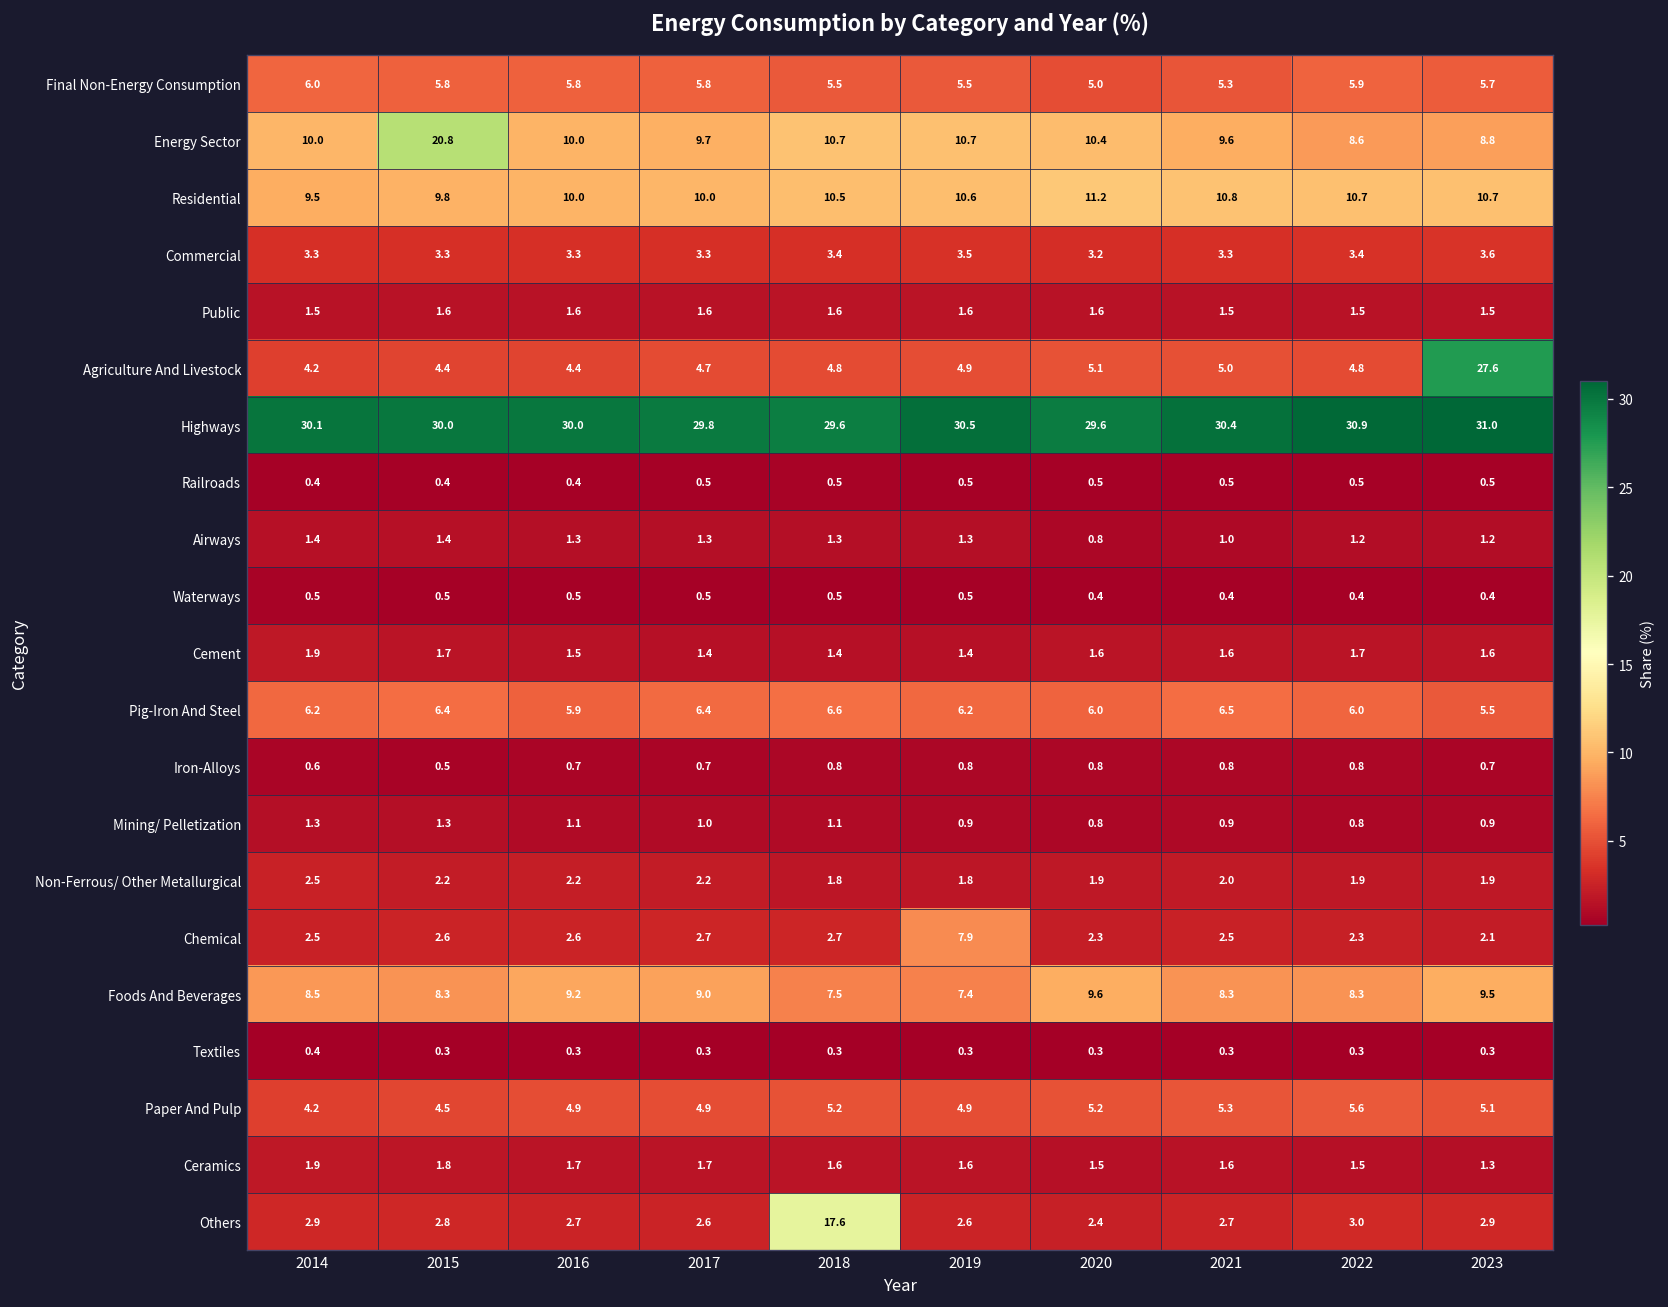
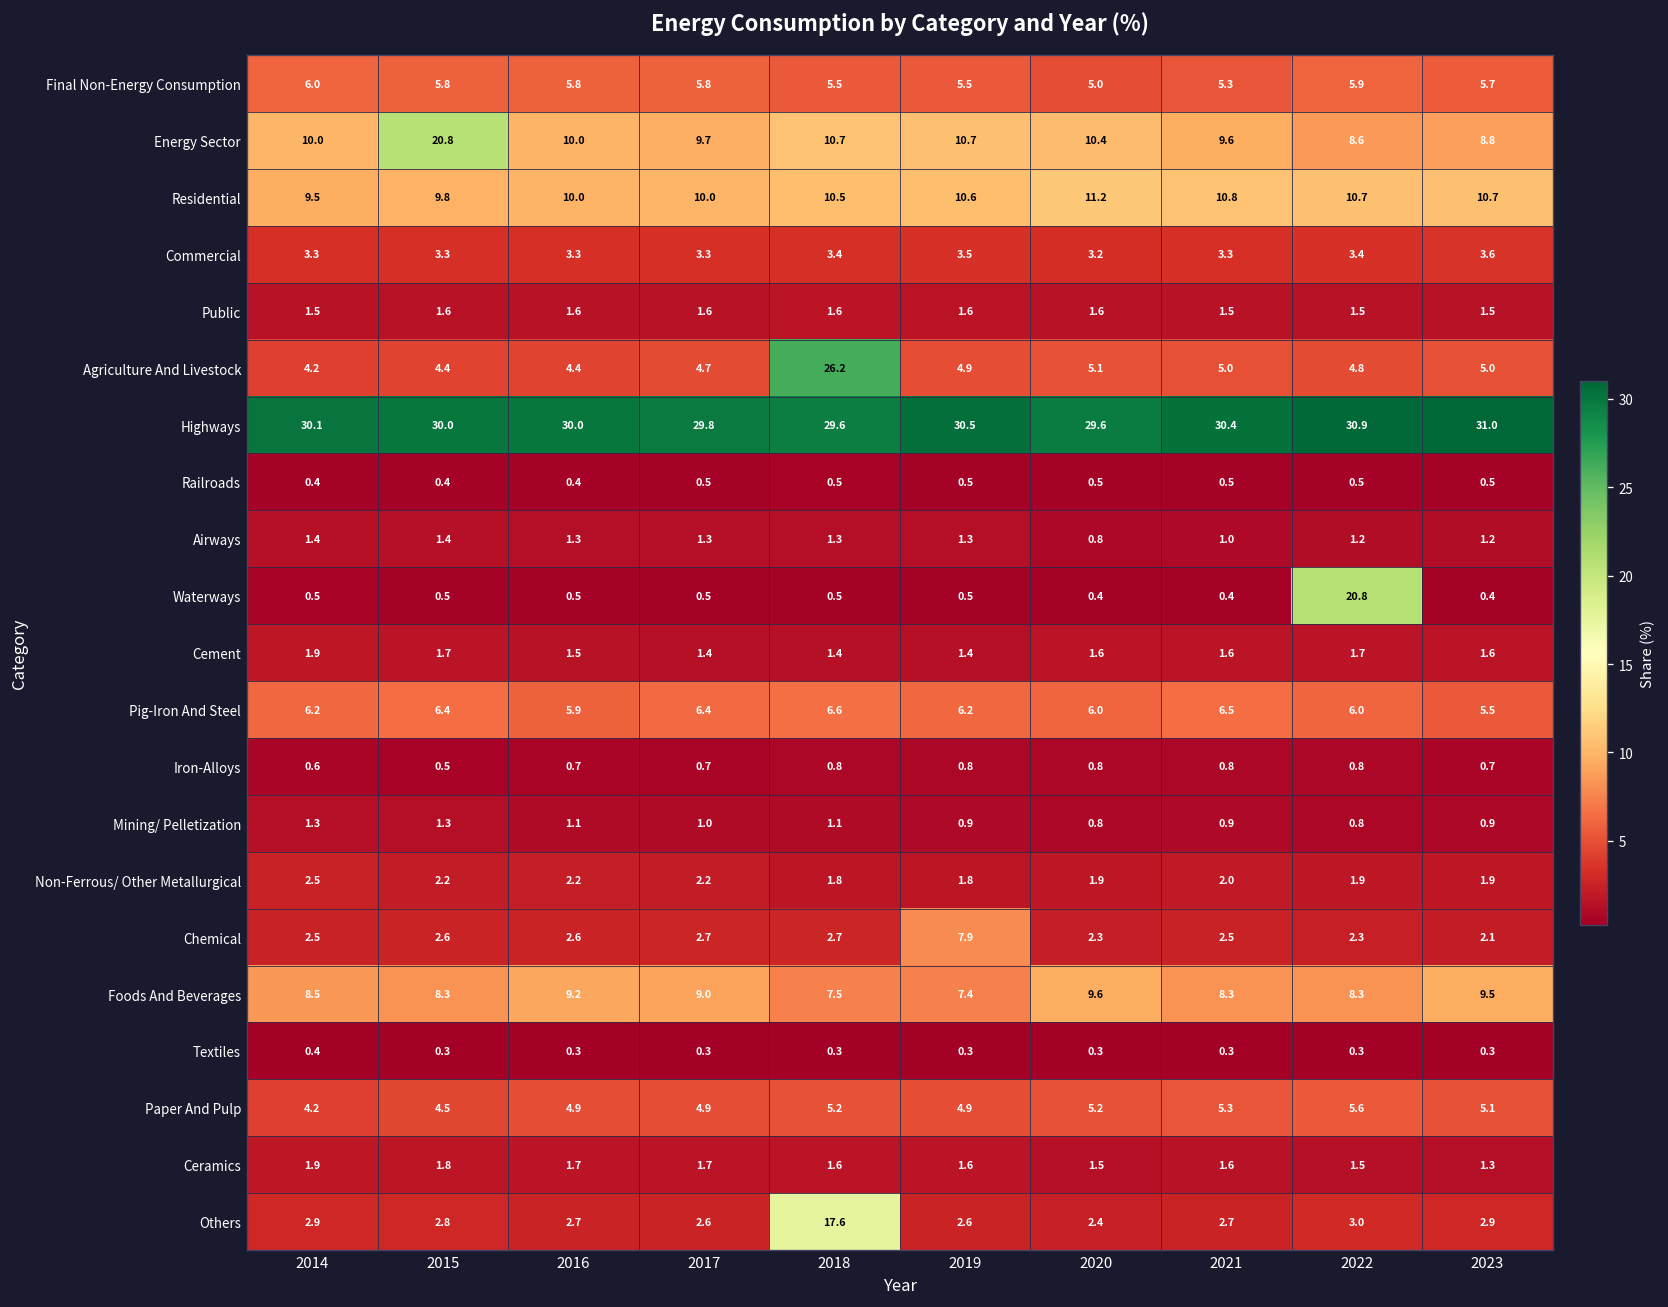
  {
    "Agriculture And Livestock": {
      "2014": 4.2,
      "2015": 4.4,
      "2016": 4.4,
      "2017": 4.7,
-     "2018": 4.8,
+     "2018": 26.2,
      "2019": 4.9,
      "2020": 5.1,
      "2021": 5.0,
      "2022": 4.8,
-     "2023": 27.6
+     "2023": 5.0
    },
    "Waterways": {
      "2014": 0.5,
      "2015": 0.5,
      "2016": 0.5,
      "2017": 0.5,
      "2018": 0.5,
      "2019": 0.5,
      "2020": 0.4,
      "2021": 0.4,
-     "2022": 0.4,
+     "2022": 20.8,
      "2023": 0.4
    }
  }
